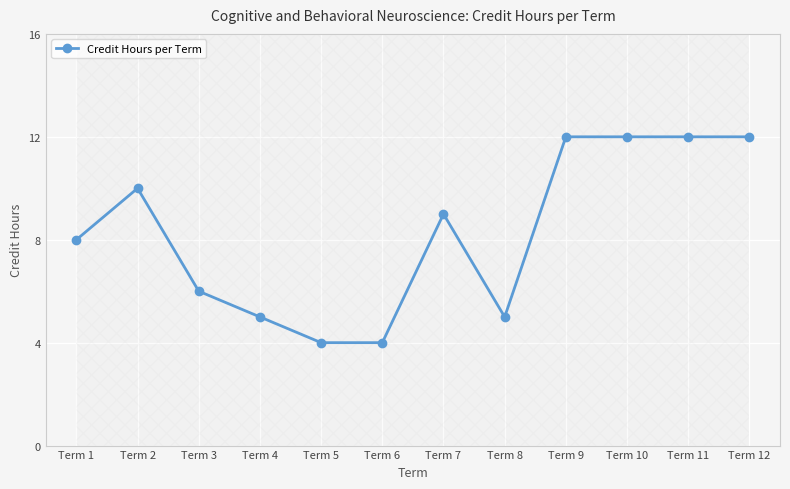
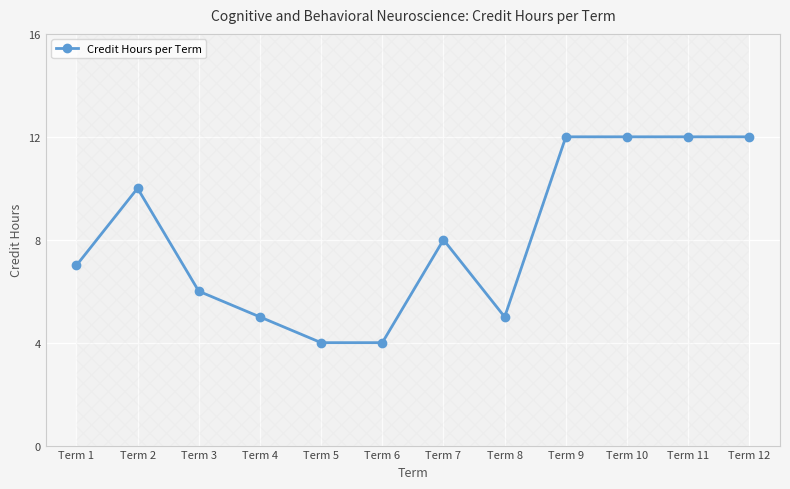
  {
-   "Term 1": 8,
+   "Term 1": 7,
    "Term 2": 10,
    "Term 3": 6,
    "Term 4": 5,
    "Term 5": 4,
    "Term 6": 4,
-   "Term 7": 9,
+   "Term 7": 8,
    "Term 8": 5,
    "Term 9": 12,
    "Term 10": 12,
    "Term 11": 12,
    "Term 12": 12
  }
